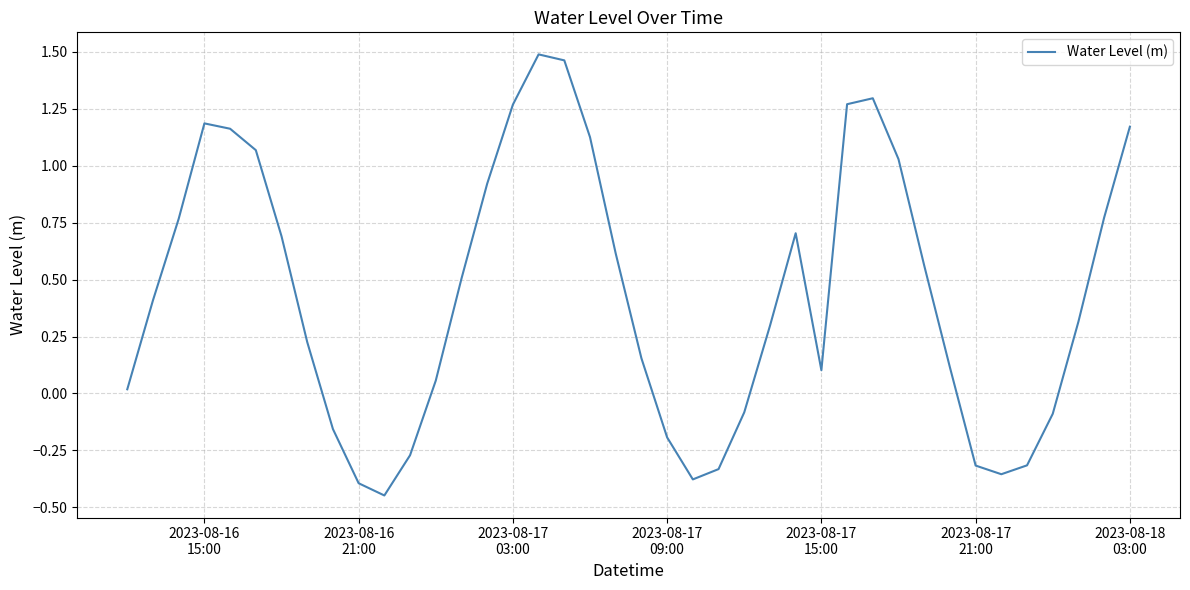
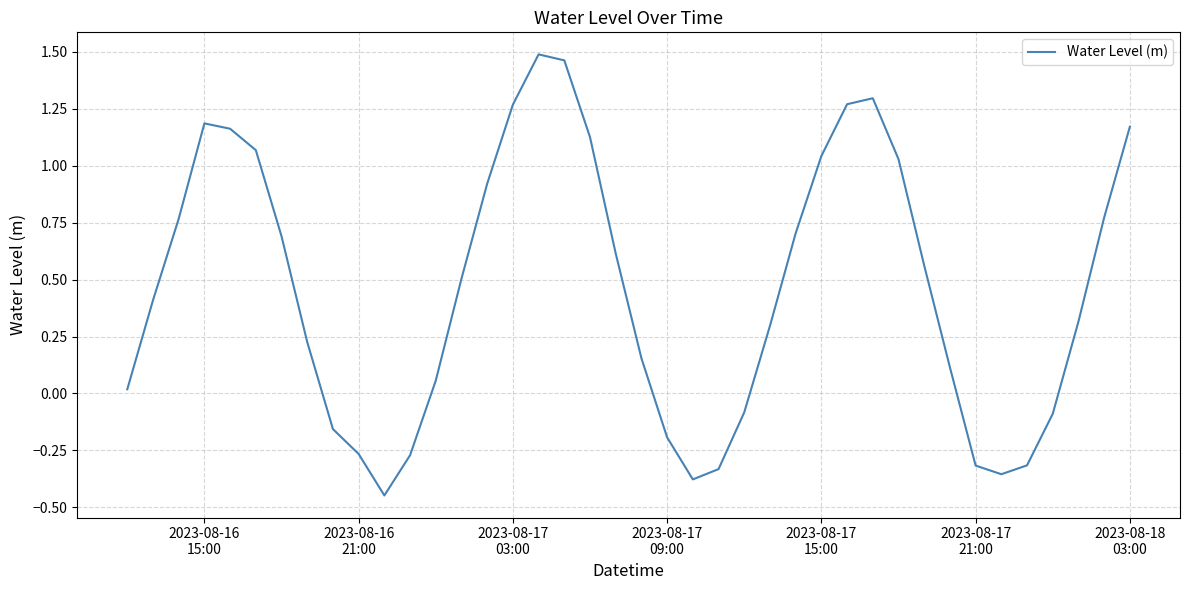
  {
    "2023-08-16 15:00": 1.19,
-   "2023-08-16 21:00": -0.39,
+   "2023-08-16 21:00": -0.27,
    "2023-08-17 03:00": 1.27,
    "2023-08-17 09:00": -0.19,
-   "2023-08-17 15:00": 0.10,
+   "2023-08-17 15:00": 1.04,
    "2023-08-17 21:00": -0.32,
    "2023-08-18 03:00": 1.17
  }
